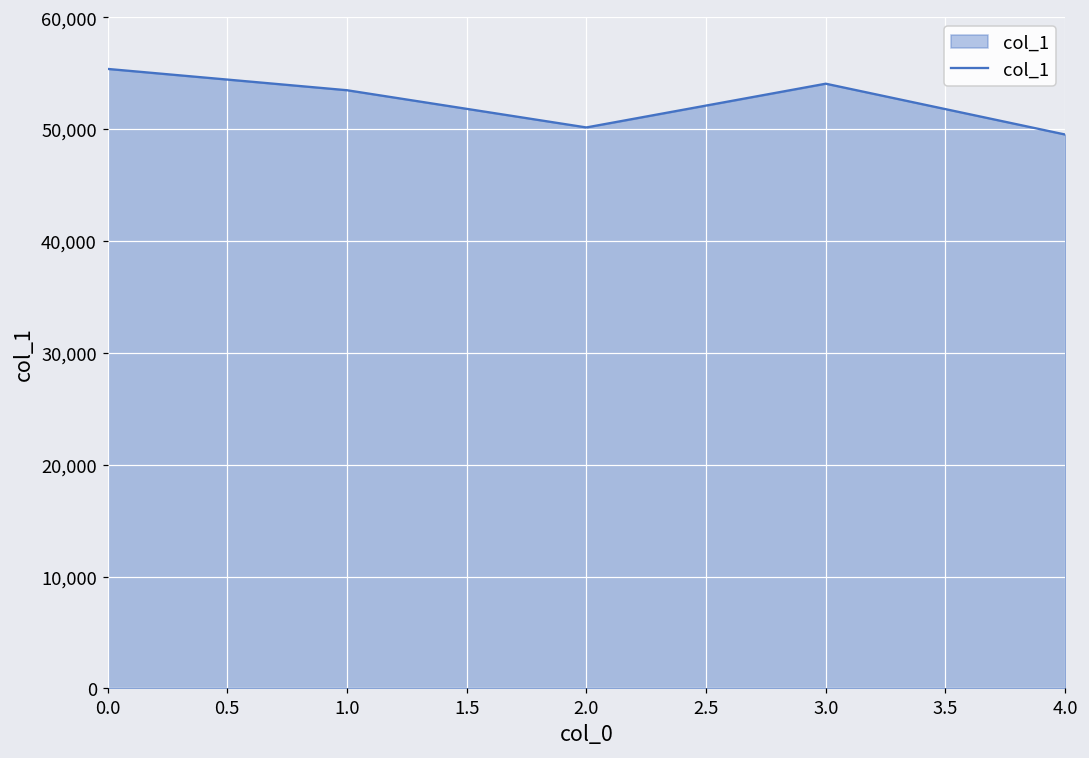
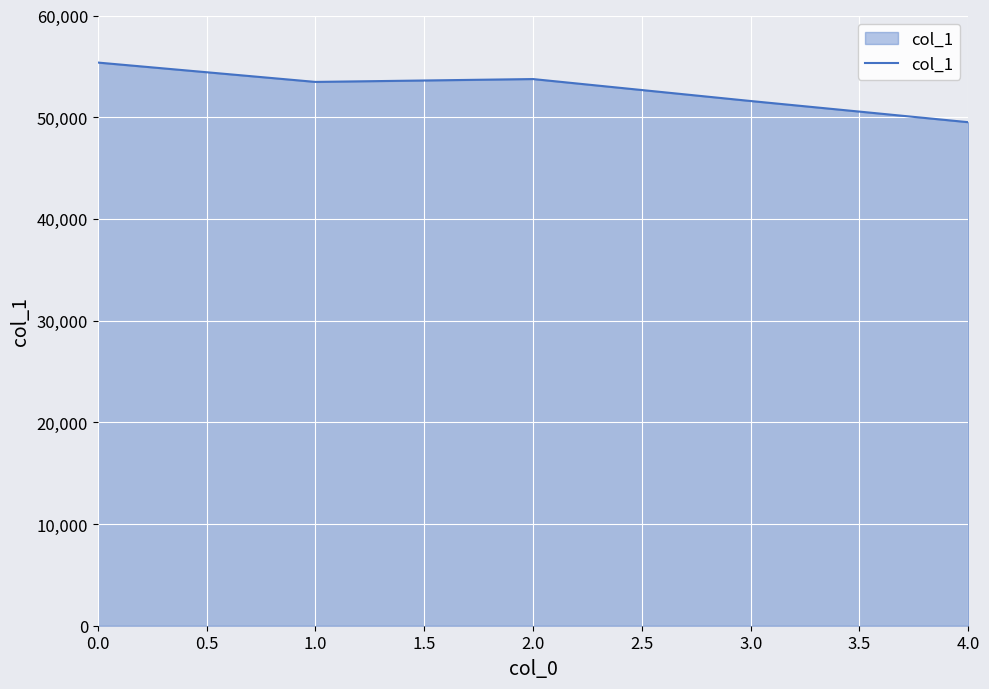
  {
    "0.0": "55,400",
    "1.0": "53,500",
-   "2.0": "50,100",
-   "3.0": "54,100",
+   "2.0": "53,800",
+   "3.0": "51,600",
    "4.0": "49,500"
  }
